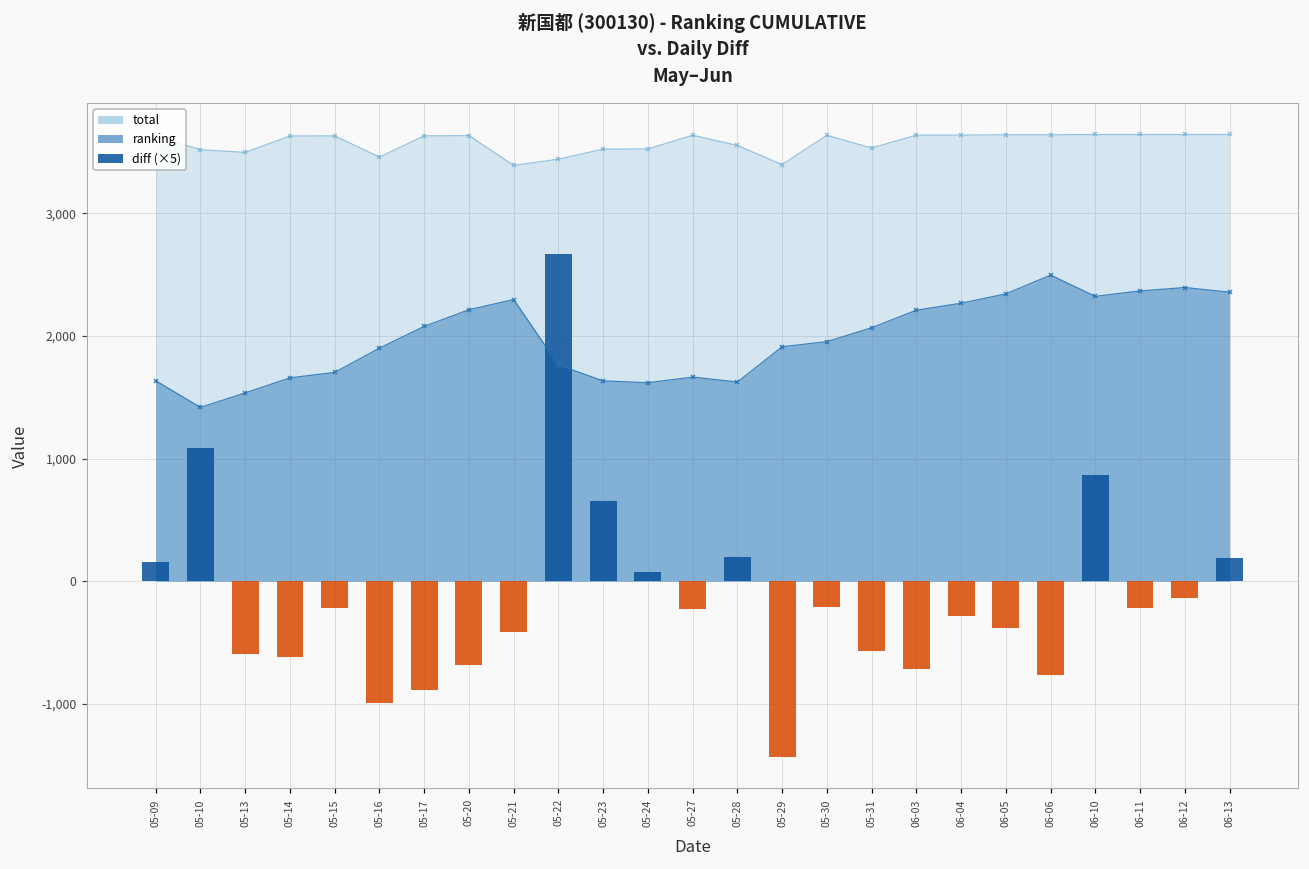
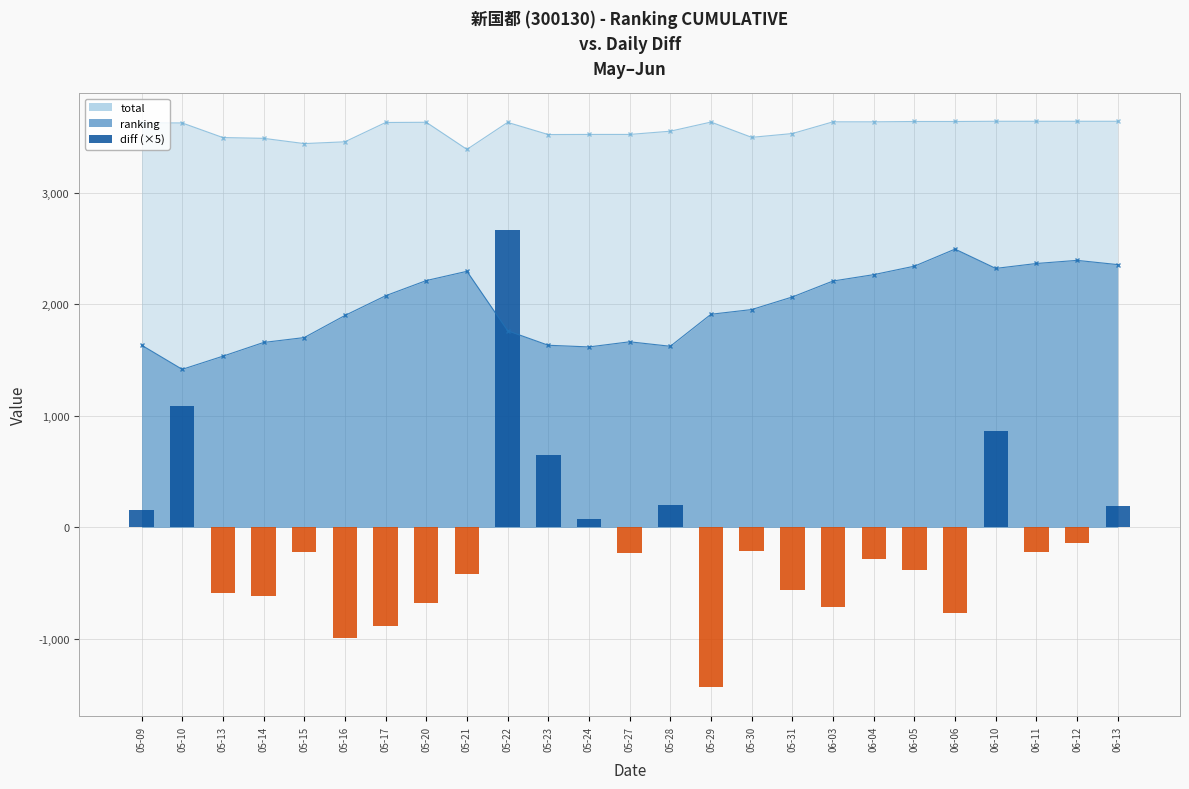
  {
    "total": {
-     "05-10": "3,520",
+     "05-10": "3,630",
      "05-13": "3,500",
-     "05-14": "3,630",
-     "05-15": "3,630",
+     "05-14": "3,490",
+     "05-15": "3,440",
      "05-16": "3,460",
      "05-17": "3,630",
      "05-20": "3,630",
      "05-21": "3,390",
-     "05-22": "3,440",
+     "05-22": "3,630",
      "05-23": "3,520",
      "05-24": "3,520",
-     "05-27": "3,640",
+     "05-27": "3,520",
      "05-28": "3,550",
-     "05-29": "3,400",
-     "05-30": "3,640",
+     "05-29": "3,630",
+     "05-30": "3,500",
      "05-31": "3,530",
      "06-03": "3,640",
      "06-04": "3,640",
      "06-05": "3,640",
      "06-06": "3,640",
      "06-10": "3,640",
      "06-11": "3,640",
      "06-12": "3,640",
      "06-13": "3,640"
    }
  }
